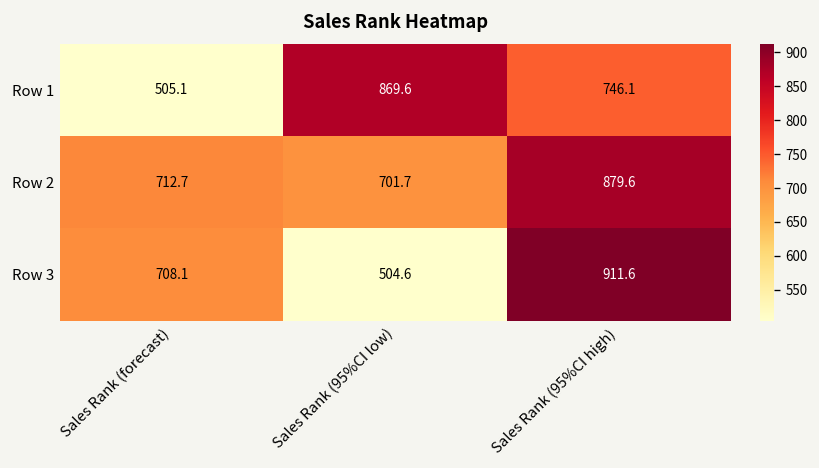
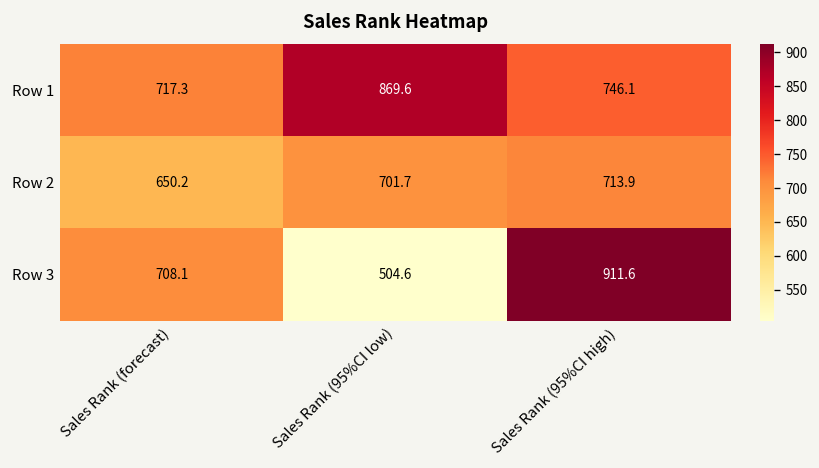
  {
    "Row 1": {
-     "Sales Rank (forecast)": 505.1,
+     "Sales Rank (forecast)": 717.3,
      "Sales Rank (95%CI low)": 869.6,
      "Sales Rank (95%CI high)": 746.1
    },
    "Row 2": {
-     "Sales Rank (forecast)": 712.7,
+     "Sales Rank (forecast)": 650.2,
      "Sales Rank (95%CI low)": 701.7,
-     "Sales Rank (95%CI high)": 879.6
+     "Sales Rank (95%CI high)": 713.9
    },
    "Row 3": {
      "Sales Rank (forecast)": 708.1,
      "Sales Rank (95%CI low)": 504.6,
      "Sales Rank (95%CI high)": 911.6
    }
  }
